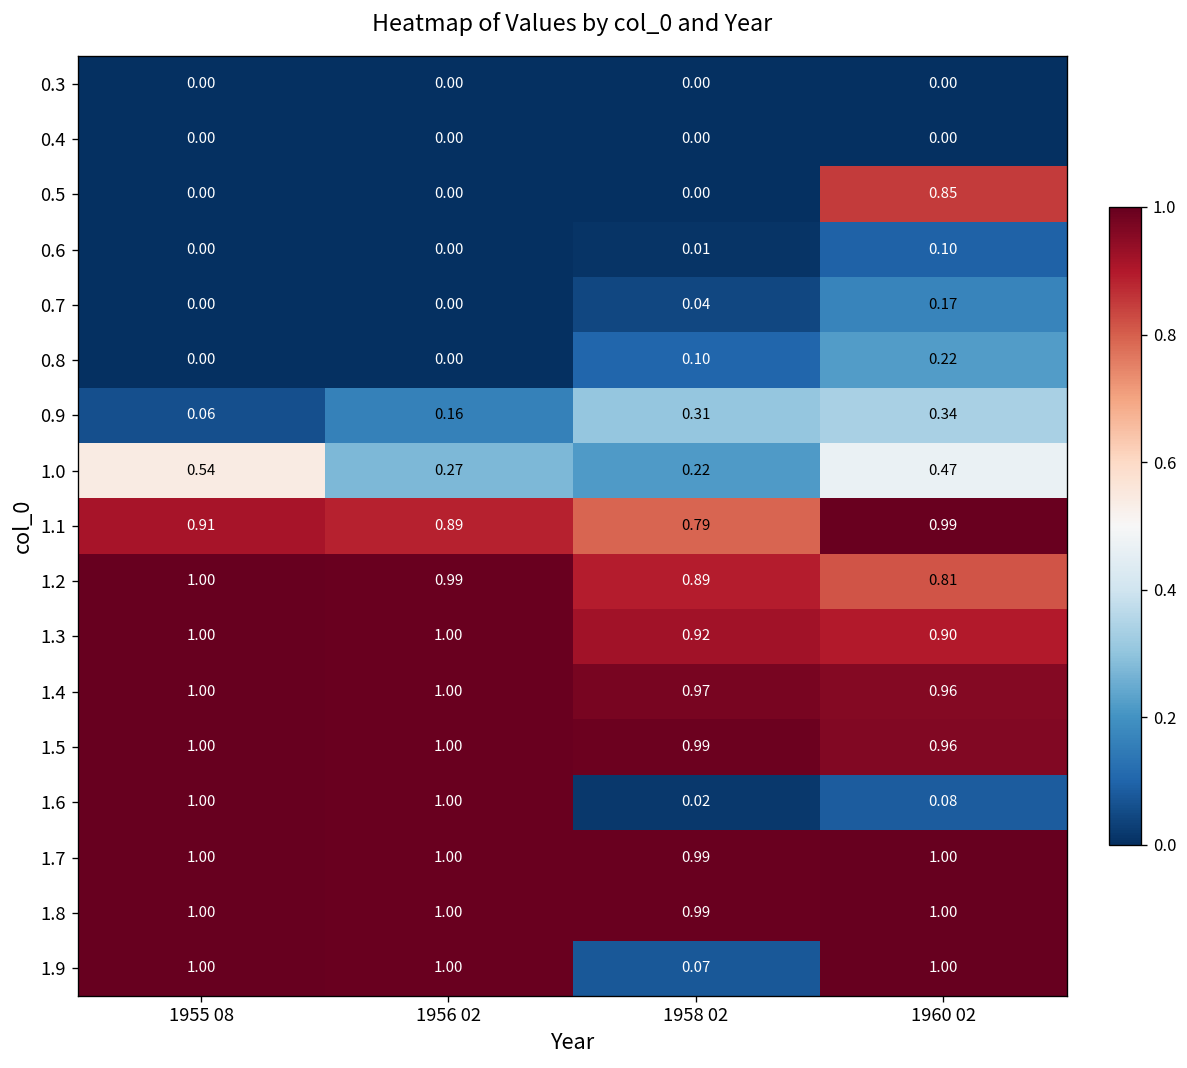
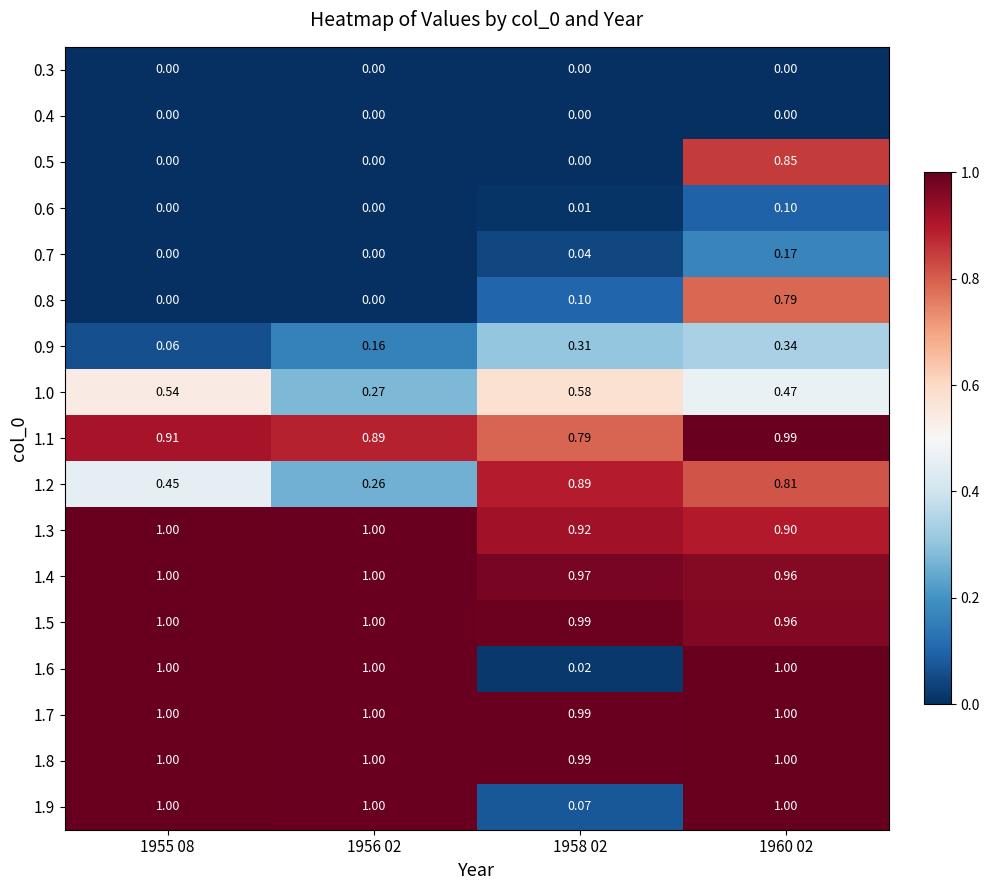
  {
    "0.3": {
      "1955 08": 0.00,
      "1956 02": 0.00,
      "1958 02": 0.00,
      "1960 02": 0.00
    },
    "0.4": {
      "1955 08": 0.00,
      "1956 02": 0.00,
      "1958 02": 0.00,
      "1960 02": 0.00
    },
    "0.5": {
      "1955 08": 0.00,
      "1956 02": 0.00,
      "1958 02": 0.00,
      "1960 02": 0.85
    },
    "0.6": {
      "1955 08": 0.00,
      "1956 02": 0.00,
      "1958 02": 0.01,
      "1960 02": 0.10
    },
    "0.7": {
      "1955 08": 0.00,
      "1956 02": 0.00,
      "1958 02": 0.04,
      "1960 02": 0.17
    },
    "0.8": {
      "1955 08": 0.00,
      "1956 02": 0.00,
      "1958 02": 0.10,
-     "1960 02": 0.22
+     "1960 02": 0.79
    },
    "0.9": {
      "1955 08": 0.06,
      "1956 02": 0.16,
      "1958 02": 0.31,
      "1960 02": 0.34
    },
    "1.0": {
      "1955 08": 0.54,
      "1956 02": 0.27,
-     "1958 02": 0.22,
+     "1958 02": 0.58,
      "1960 02": 0.47
    },
    "1.1": {
      "1955 08": 0.91,
      "1956 02": 0.89,
      "1958 02": 0.79,
      "1960 02": 0.99
    },
    "1.2": {
-     "1955 08": 1.00,
-     "1956 02": 0.99,
+     "1955 08": 0.45,
+     "1956 02": 0.26,
      "1958 02": 0.89,
      "1960 02": 0.81
    },
    "1.3": {
      "1955 08": 1.00,
      "1956 02": 1.00,
      "1958 02": 0.92,
      "1960 02": 0.90
    },
    "1.4": {
      "1955 08": 1.00,
      "1956 02": 1.00,
      "1958 02": 0.97,
      "1960 02": 0.96
    },
    "1.5": {
      "1955 08": 1.00,
      "1956 02": 1.00,
      "1958 02": 0.99,
      "1960 02": 0.96
    },
    "1.6": {
      "1955 08": 1.00,
      "1956 02": 1.00,
      "1958 02": 0.02,
-     "1960 02": 0.08
+     "1960 02": 1.00
    },
    "1.7": {
      "1955 08": 1.00,
      "1956 02": 1.00,
      "1958 02": 0.99,
      "1960 02": 1.00
    },
    "1.8": {
      "1955 08": 1.00,
      "1956 02": 1.00,
      "1958 02": 0.99,
      "1960 02": 1.00
    },
    "1.9": {
      "1955 08": 1.00,
      "1956 02": 1.00,
      "1958 02": 0.07,
      "1960 02": 1.00
    }
  }
